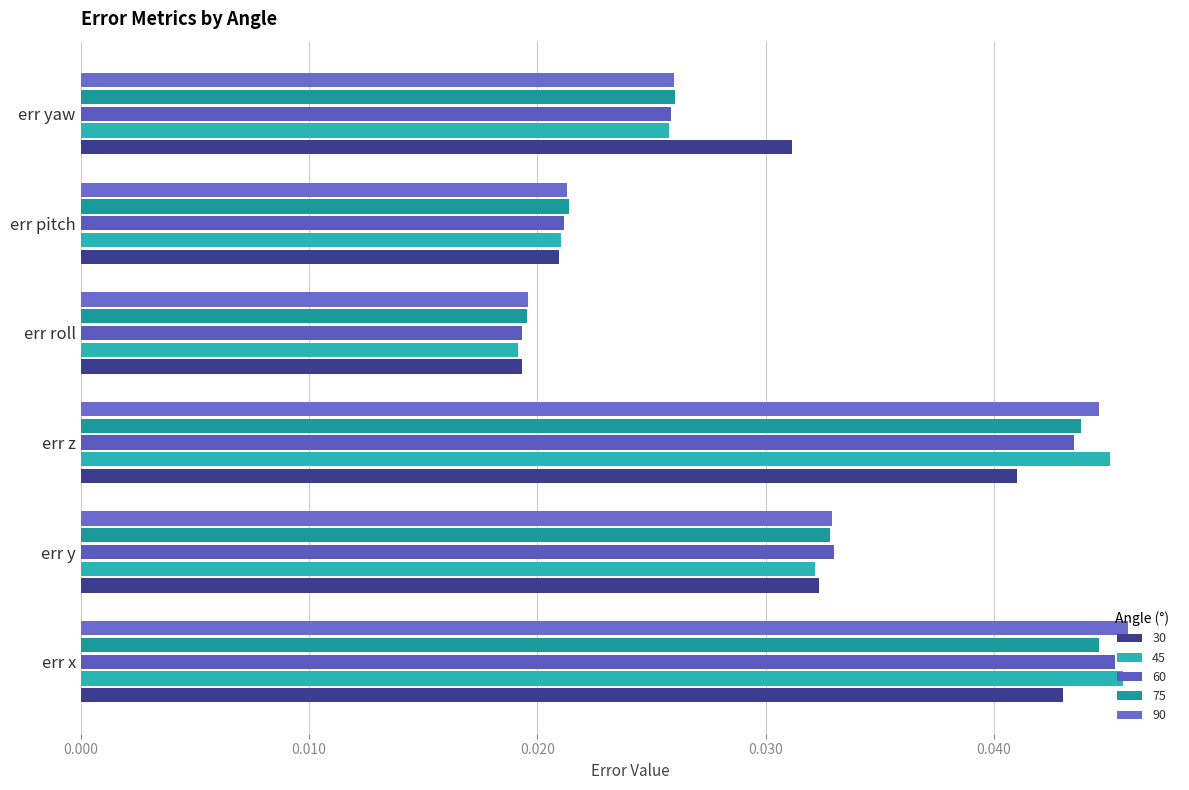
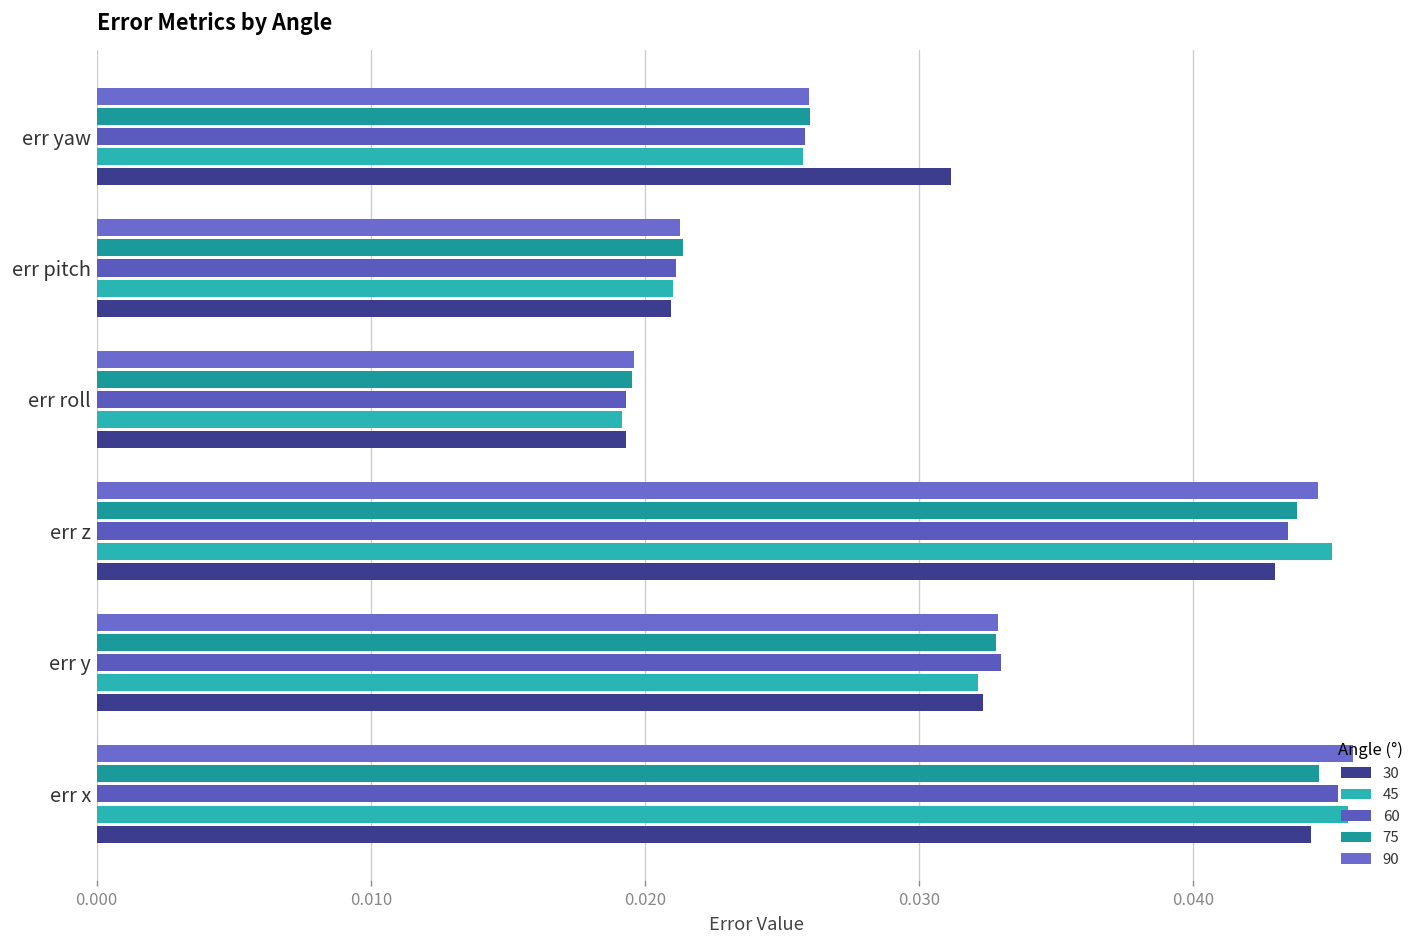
  {
    "30": {
      "err yaw": 0.0312,
      "err pitch": 0.0210,
      "err roll": 0.0193,
-     "err z": 0.041,
+     "err z": 0.043,
      "err y": 0.0323,
-     "err x": 0.0430
+     "err x": 0.0443
    }
  }
